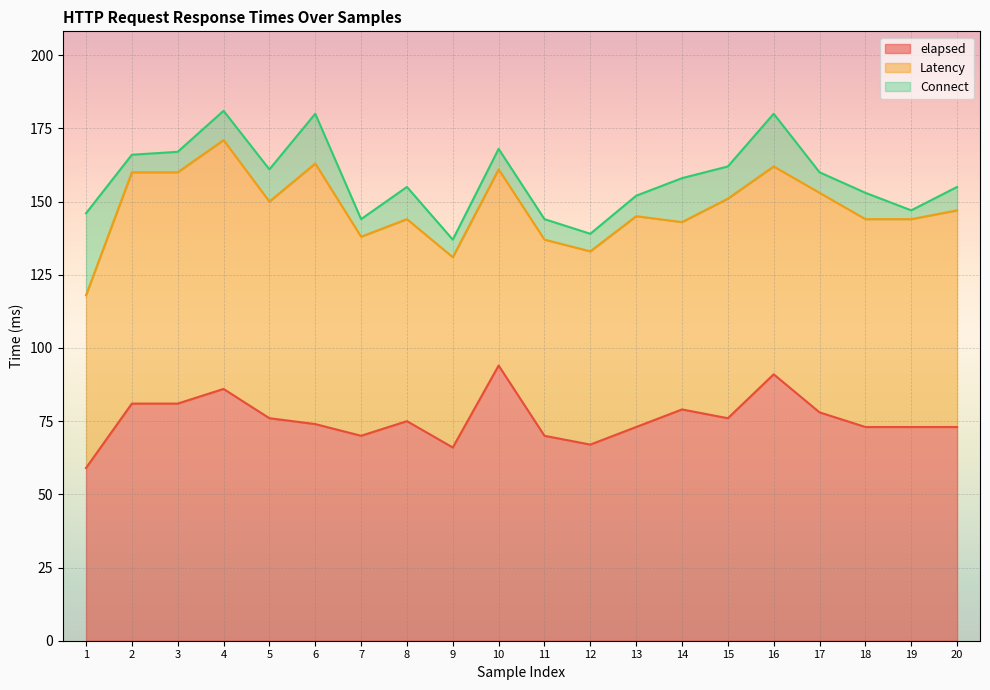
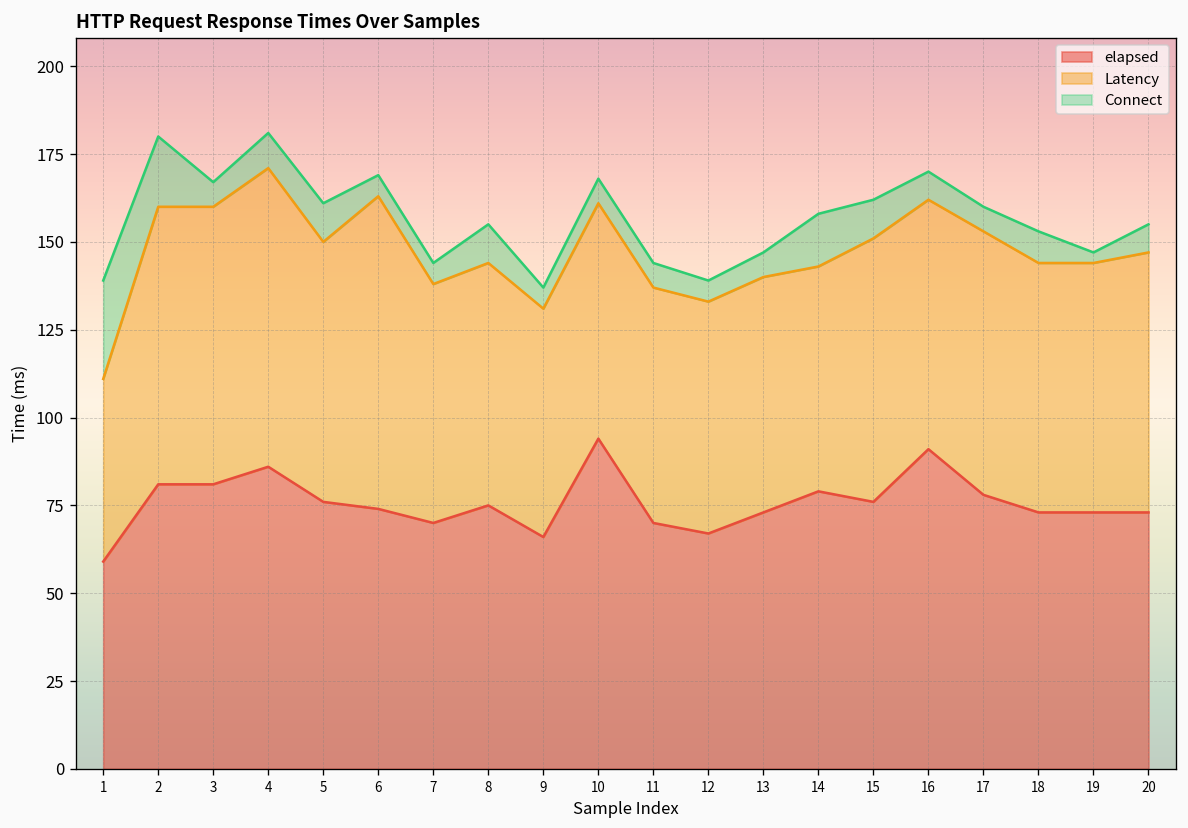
  {
    "elapsed": {
      "1": 59,
      "2": 81,
      "3": 81,
      "4": 86,
      "5": 76,
      "6": 74,
      "7": 70,
      "8": 75,
      "9": 66,
      "10": 94,
      "11": 70,
      "12": 67,
      "13": 73,
      "14": 79,
      "15": 76,
      "16": 91,
      "17": 78,
      "18": 73,
      "19": 73,
      "20": 73
    },
    "Latency": {
-     "1": 59,
+     "1": 52,
      "2": 79,
      "3": 79,
      "4": 85,
      "5": 74,
      "6": 89,
      "7": 68,
      "8": 69,
      "9": 65,
      "10": 67,
      "11": 67,
      "12": 66,
-     "13": 72,
+     "13": 67,
      "14": 64,
      "15": 75,
      "16": 71,
      "17": 75,
      "18": 71,
      "19": 71,
      "20": 74
    },
    "Connect": {
      "1": 28,
-     "2": 6,
+     "2": 20,
      "3": 7,
      "4": 10,
      "5": 11,
-     "6": 17,
+     "6": 6,
      "7": 6,
      "8": 11,
      "9": 6,
      "10": 7,
      "11": 7,
      "12": 6,
      "13": 7,
      "14": 15,
      "15": 11,
-     "16": 18,
+     "16": 8,
      "17": 7,
      "18": 9,
      "19": 3,
      "20": 8
    }
  }
